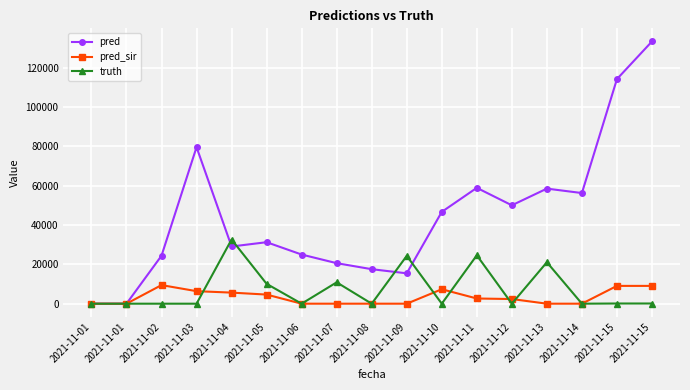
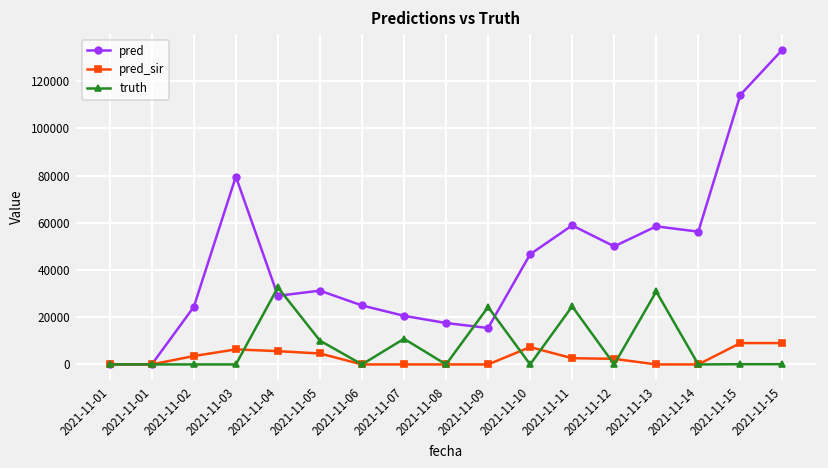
  {
    "pred": {
      "2021-11-02": 24000,
      "2021-11-03": 80000,
      "2021-11-04": 29000,
      "2021-11-05": 31000,
      "2021-11-06": 25000,
      "2021-11-07": 21000,
      "2021-11-08": 18000,
      "2021-11-09": 15000,
      "2021-11-10": 47000,
      "2021-11-11": 59000,
      "2021-11-12": 50000,
      "2021-11-13": 58000,
      "2021-11-14": 56000
    },
    "pred_sir": {
-     "2021-11-02": 9000,
+     "2021-11-02": 4000,
      "2021-11-03": 6000,
      "2021-11-04": 6000,
      "2021-11-05": 5000,
      "2021-11-07": 0,
      "2021-11-09": 0,
      "2021-11-10": 7000,
      "2021-11-11": 3000,
      "2021-11-12": 2000,
      "2021-11-13": 0
    },
    "truth": {
      "2021-11-02": 0,
      "2021-11-03": 0,
      "2021-11-04": 33000,
      "2021-11-05": 10000,
      "2021-11-07": 11000,
      "2021-11-09": 24000,
      "2021-11-10": 0,
      "2021-11-11": 25000,
      "2021-11-12": 0,
-     "2021-11-13": 21000
+     "2021-11-13": 31000
    }
  }
